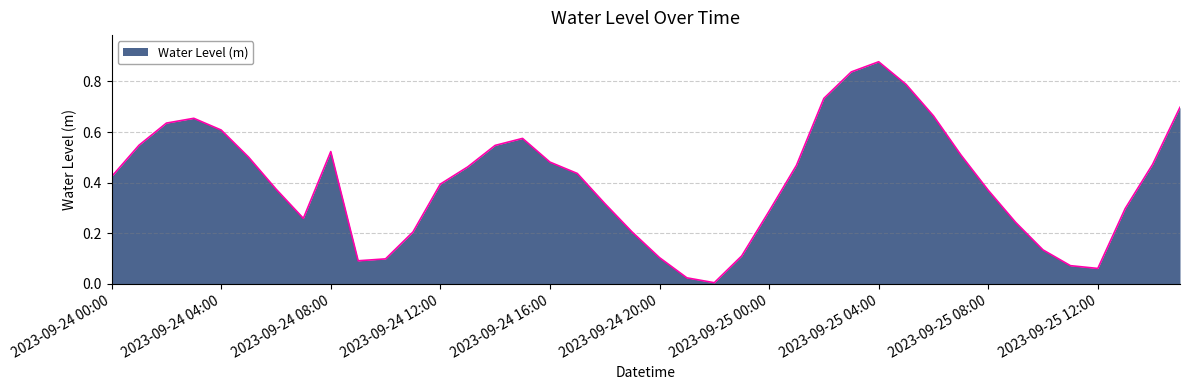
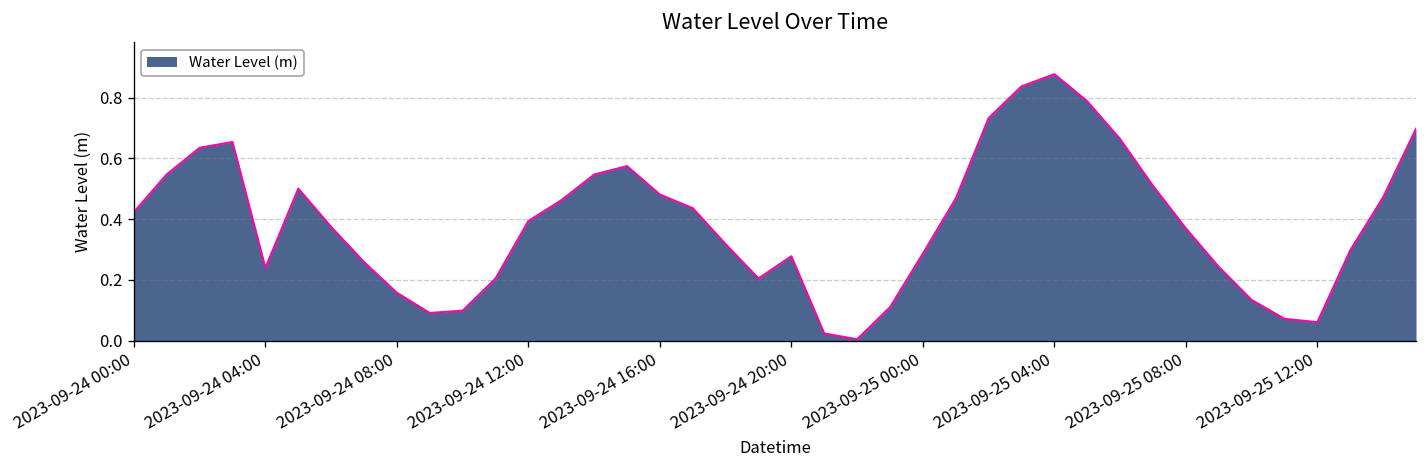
  {
    "2023-09-24 00:00": 0.42,
-   "2023-09-24 04:00": 0.61,
-   "2023-09-24 08:00": 0.52,
+   "2023-09-24 04:00": 0.24,
+   "2023-09-24 08:00": 0.16,
    "2023-09-24 12:00": 0.39,
    "2023-09-24 16:00": 0.48,
-   "2023-09-24 20:00": 0.10,
+   "2023-09-24 20:00": 0.28,
    "2023-09-25 00:00": 0.29,
    "2023-09-25 04:00": 0.88,
    "2023-09-25 08:00": 0.37,
    "2023-09-25 12:00": 0.06
  }
